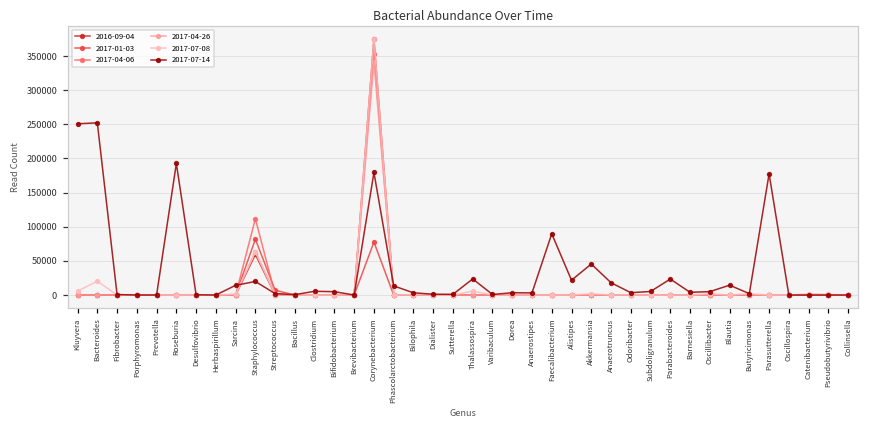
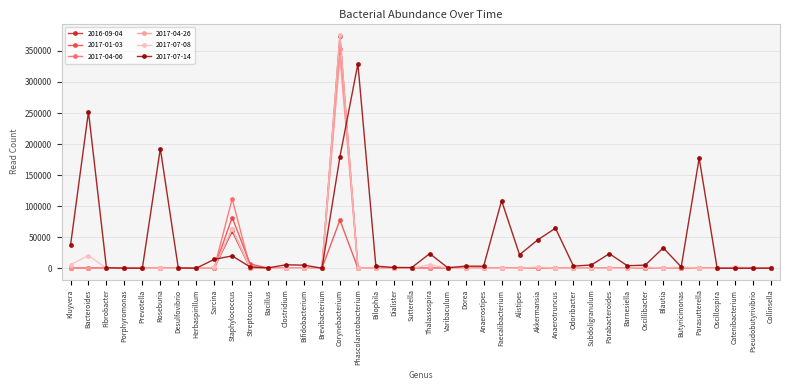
  {
    "2017-07-14": {
-     "Kluyvera": 250000,
+     "Kluyvera": 40000,
      "Bacteroides": 250000,
      "Roseburia": 190000,
      "Sarcina": 10000,
      "Staphylococcus": 20000,
      "Clostridium": 10000,
      "Bifidobacterium": 0,
      "Corynebacterium": 180000,
-     "Phascolarctobacterium": 10000,
+     "Phascolarctobacterium": 330000,
      "Thalassospira": 20000,
-     "Faecalibacterium": 90000,
+     "Faecalibacterium": 110000,
      "Alistipes": 20000,
      "Akkermansia": 50000,
-     "Anaerotruncus": 20000,
+     "Anaerotruncus": 60000,
      "Subdoligranulum": 10000,
      "Parabacteroides": 20000,
-     "Blautia": 10000,
+     "Blautia": 30000,
      "Parasutterella": 180000
    }
  }
